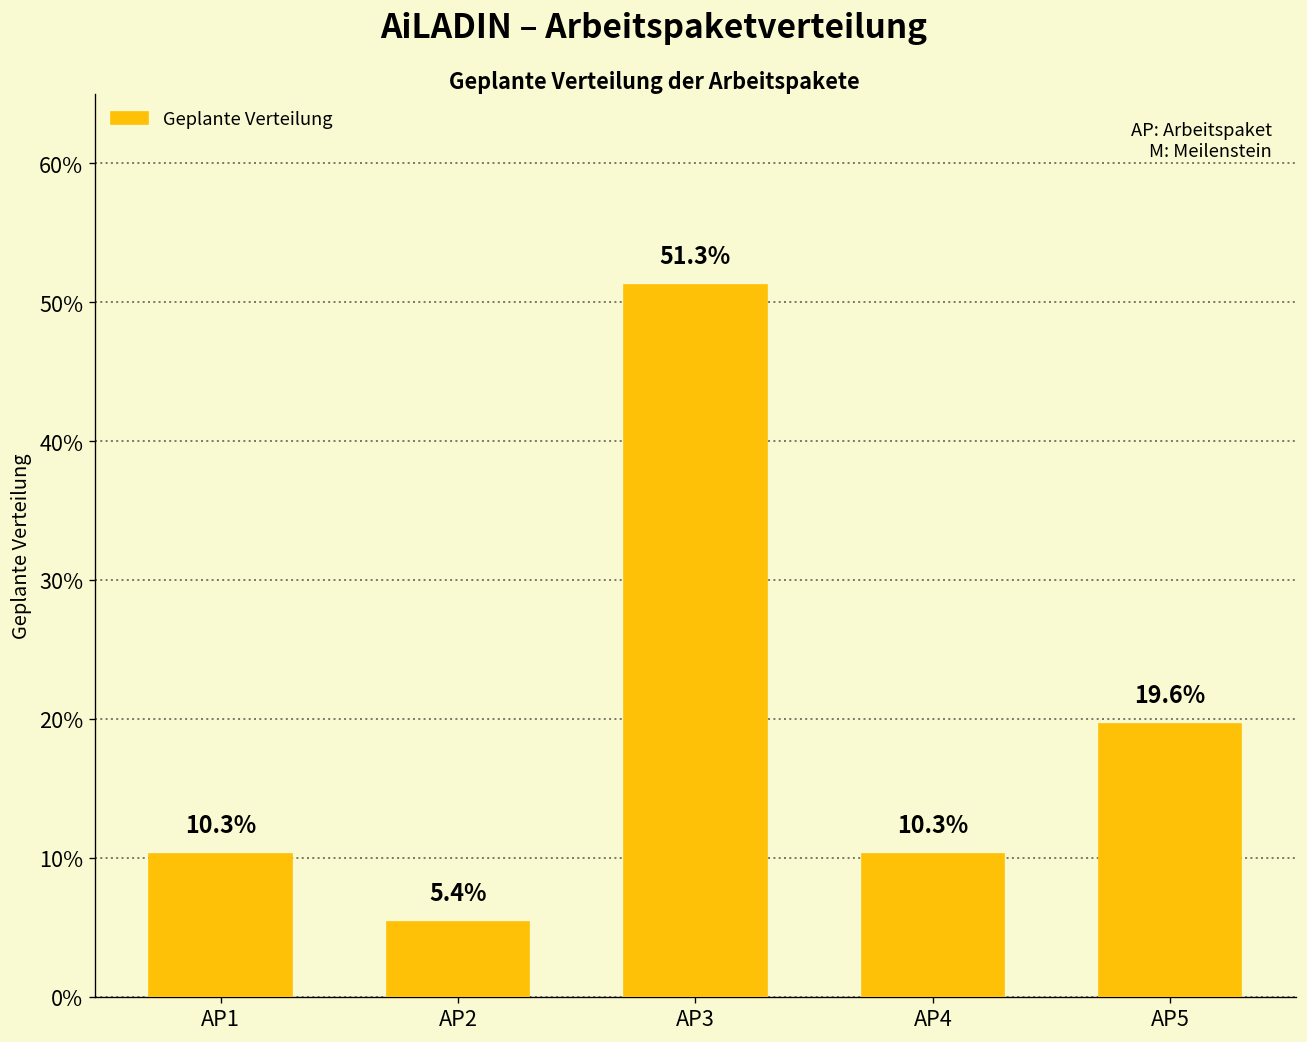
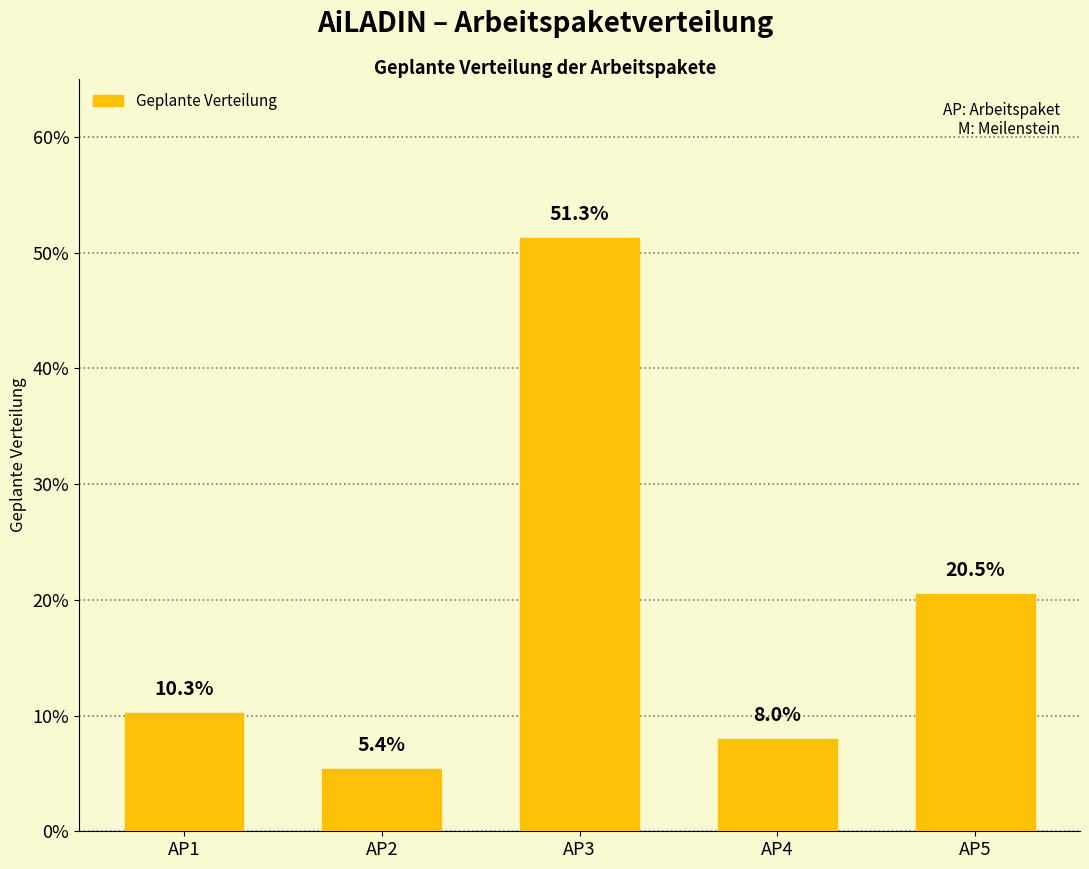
  {
    "AP1": "10.3%",
    "AP2": "5.4%",
    "AP3": "51.3%",
-   "AP4": "10.3%",
-   "AP5": "19.6%"
+   "AP4": "8.0%",
+   "AP5": "20.5%"
  }
